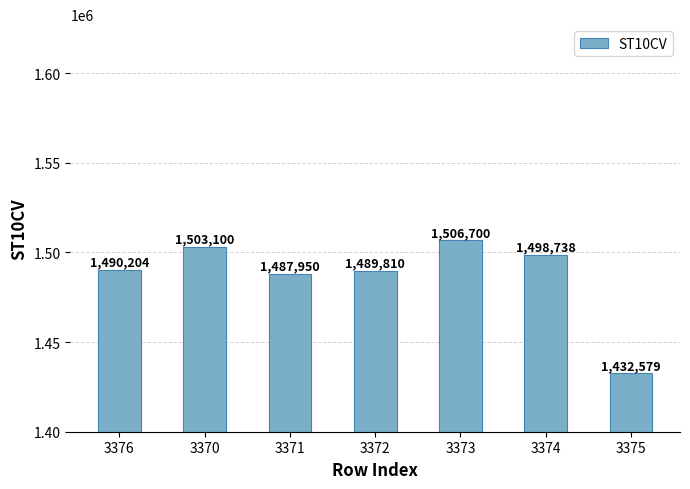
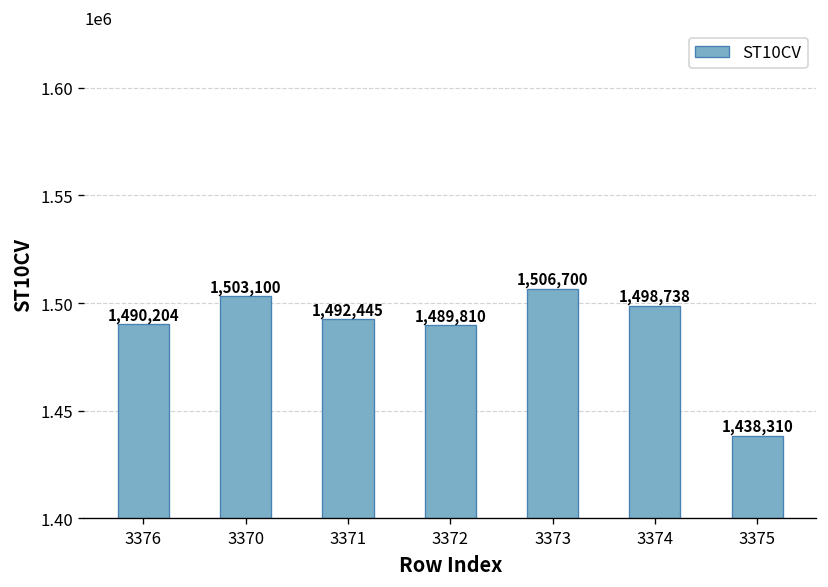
  {
    "3376": "1,490,204",
    "3370": "1,503,100",
-   "3371": "1,487,950",
+   "3371": "1,492,445",
    "3372": "1,489,810",
    "3373": "1,506,700",
    "3374": "1,498,738",
-   "3375": "1,432,579"
+   "3375": "1,438,310"
  }
